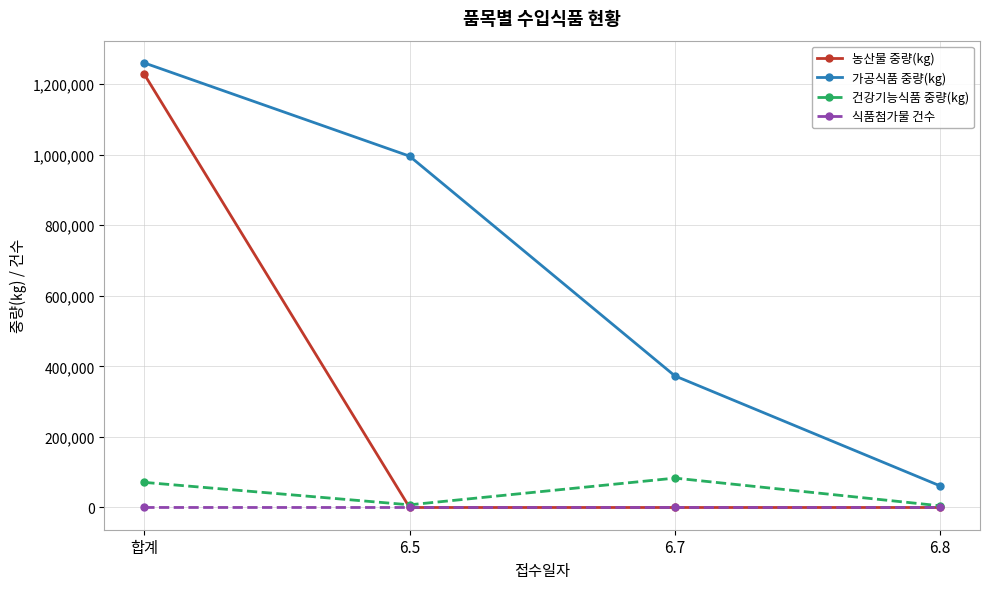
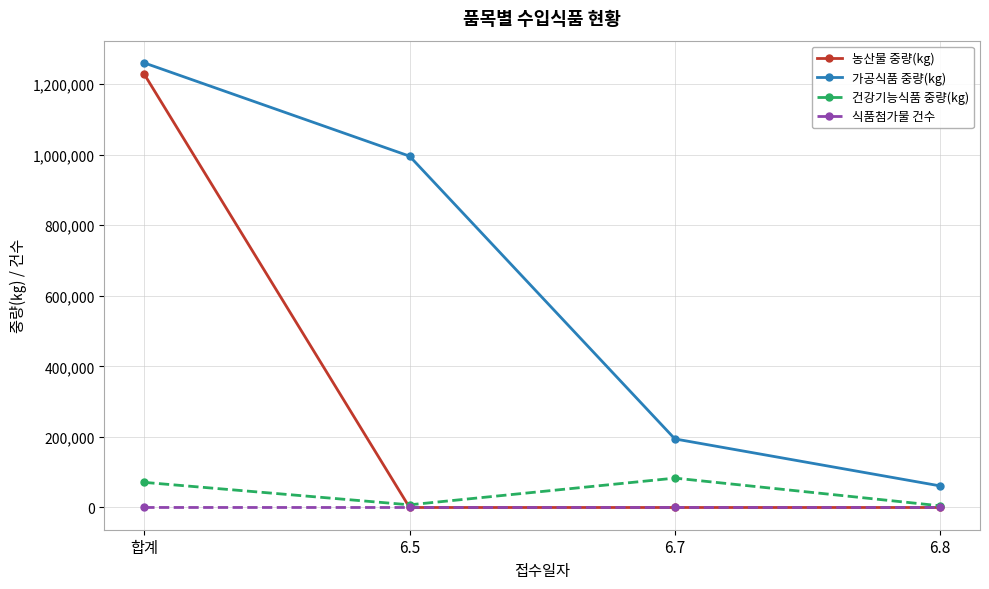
  {
    "농산물 중량(kg)": {
      "합계": "1,230,000"
    },
    "가공식품 중량(kg)": {
      "합계": "1,260,000",
      "6.5": "1,000,000",
-     "6.7": "370,000",
+     "6.7": "190,000",
      "6.8": "60,000"
    },
    "건강기능식품 중량(kg)": {
      "합계": "70,000",
      "6.5": "10,000",
      "6.7": "80,000"
    },
    "식품첨가물 건수": {
      "합계": "0"
    }
  }
